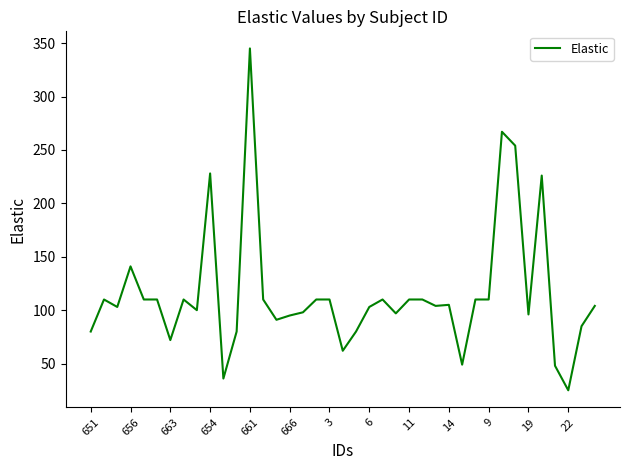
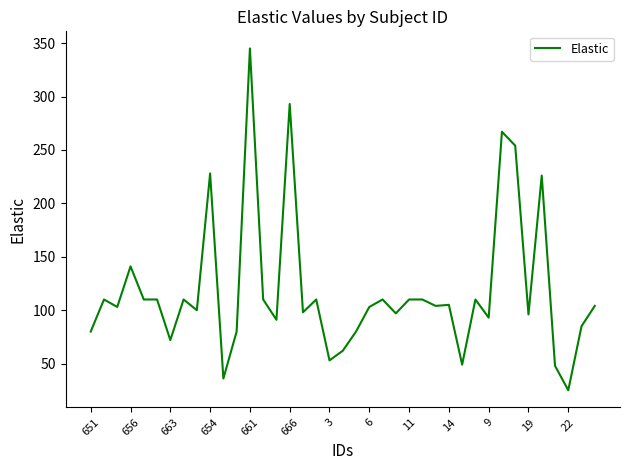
  {
    "651": 80,
    "656": 141,
    "663": 72,
    "654": 228,
    "661": 345,
-   "666": 95,
-   "3": 110,
+   "666": 293,
+   "3": 53,
    "6": 103,
-   "9": 110
+   "9": 93
  }
